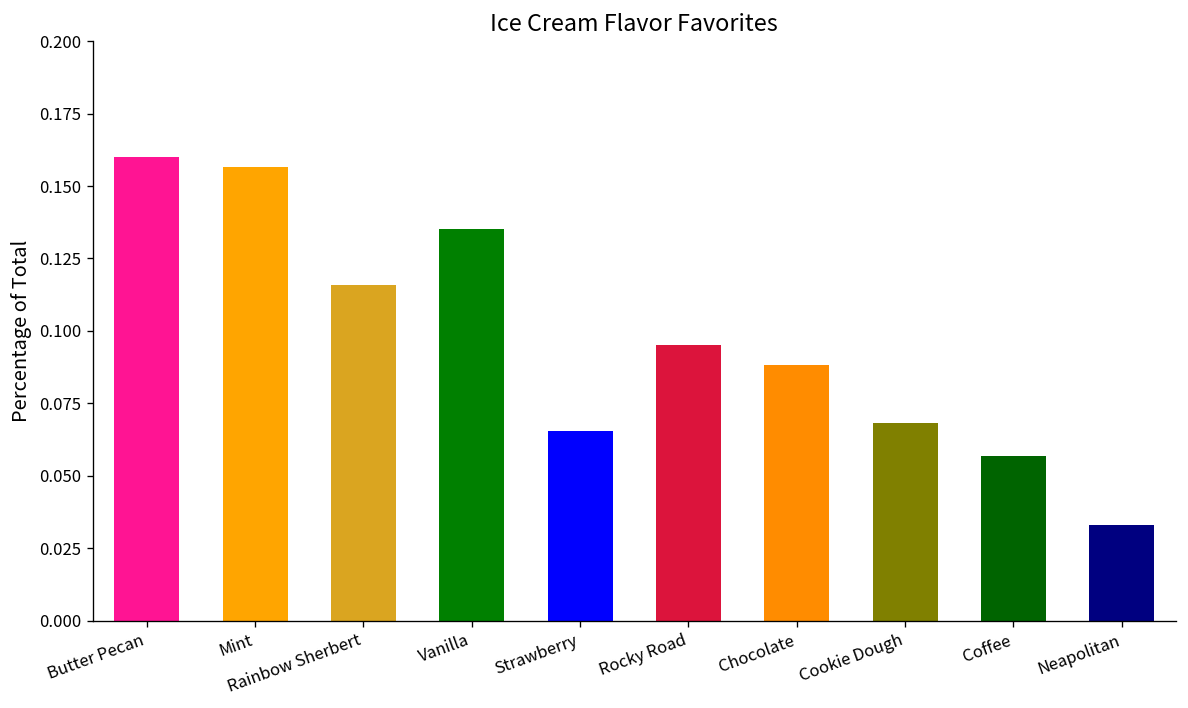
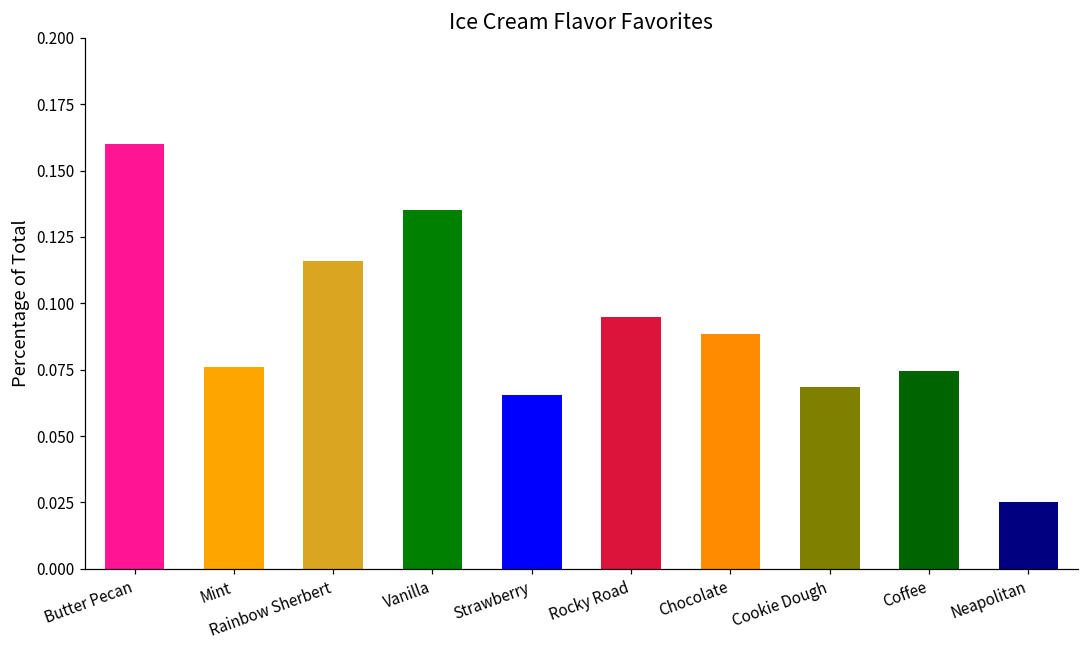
  {
    "Butter Pecan": 0.160,
-   "Mint": 0.157,
+   "Mint": 0.076,
    "Rainbow Sherbert": 0.116,
    "Vanilla": 0.135,
    "Strawberry": 0.066,
    "Rocky Road": 0.095,
    "Chocolate": 0.088,
    "Cookie Dough": 0.068,
-   "Coffee": 0.057,
-   "Neapolitan": 0.033
+   "Coffee": 0.074,
+   "Neapolitan": 0.025
  }
